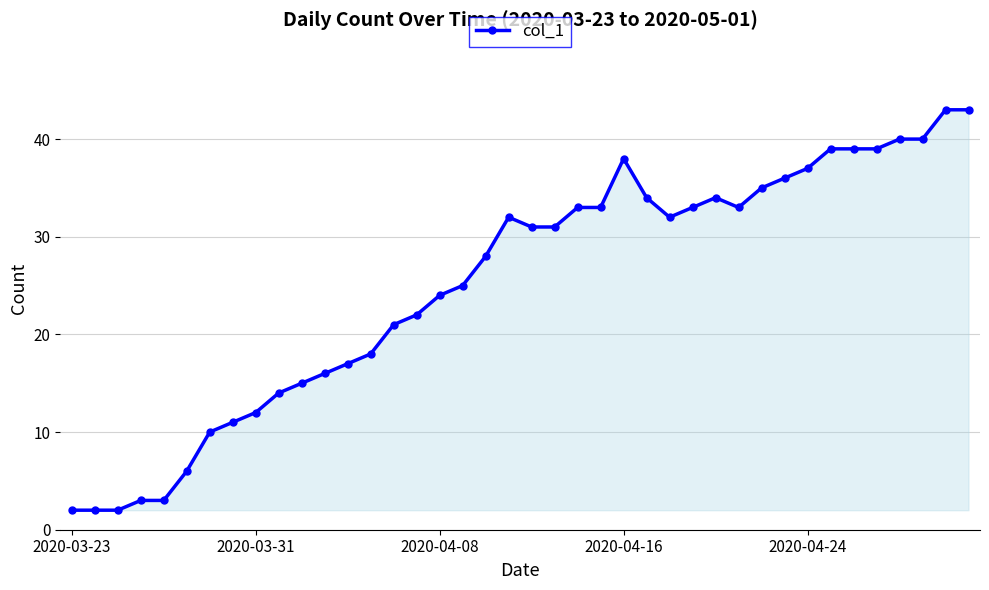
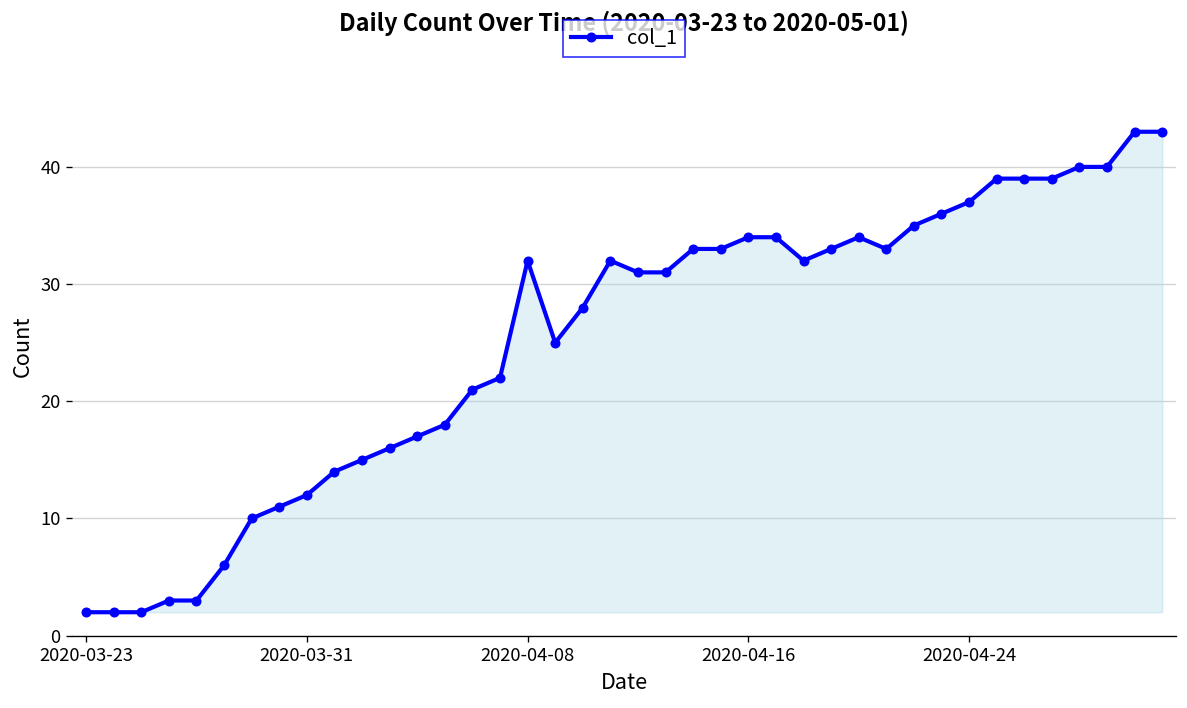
  {
    "2020-03-23": 2,
    "2020-03-31": 12,
-   "2020-04-08": 24,
-   "2020-04-16": 38,
+   "2020-04-08": 32,
+   "2020-04-16": 34,
    "2020-04-24": 37
  }
